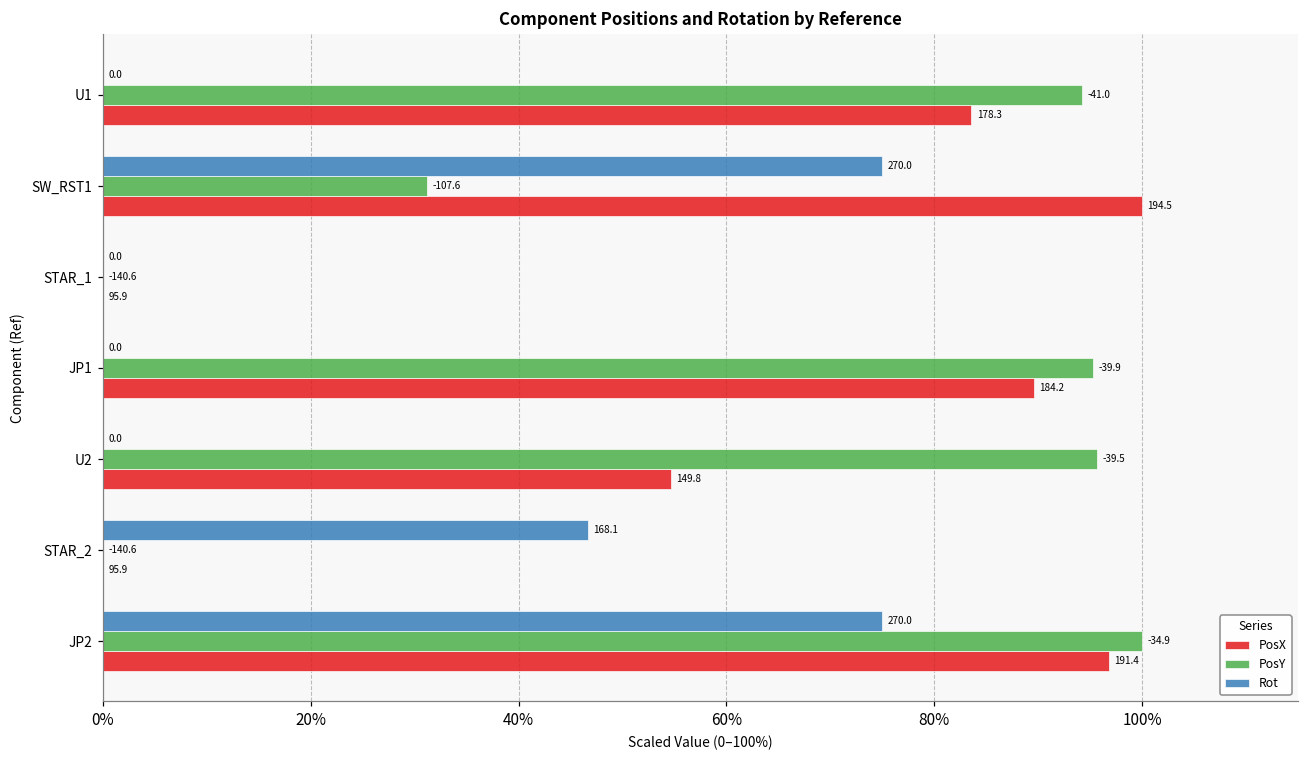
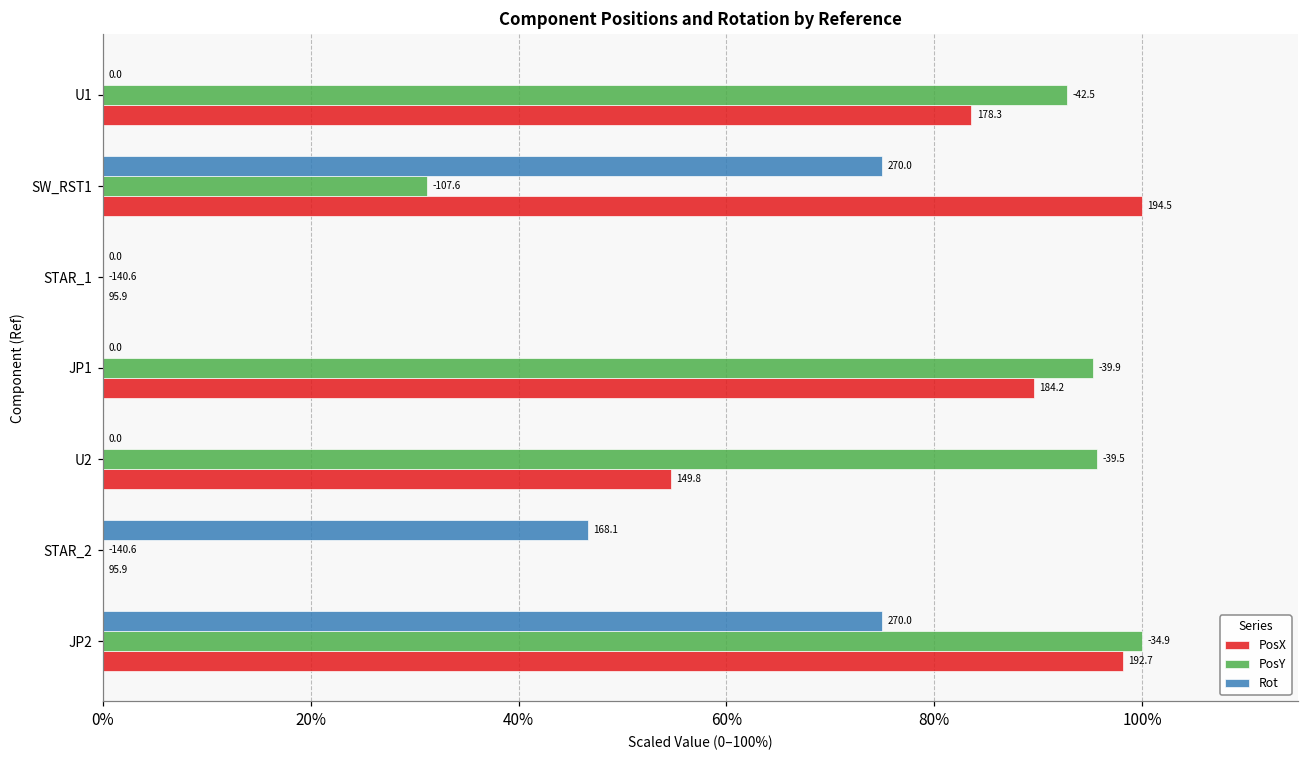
  {
    "PosX": {
-     "JP2": 191.4
+     "JP2": 192.7
    },
    "PosY": {
-     "U1": -41.0
+     "U1": -42.5
    },
    "Rot": {
      "U1": 0.0,
      "STAR_1": 0.0,
      "JP1": 0.0,
      "U2": 0.0
    }
  }
